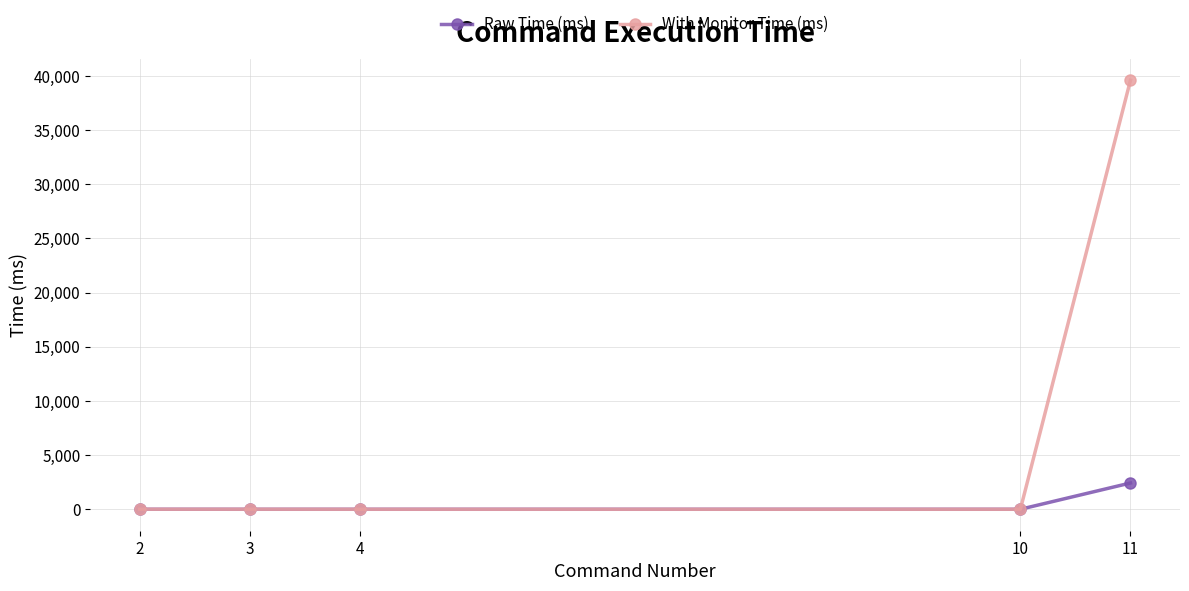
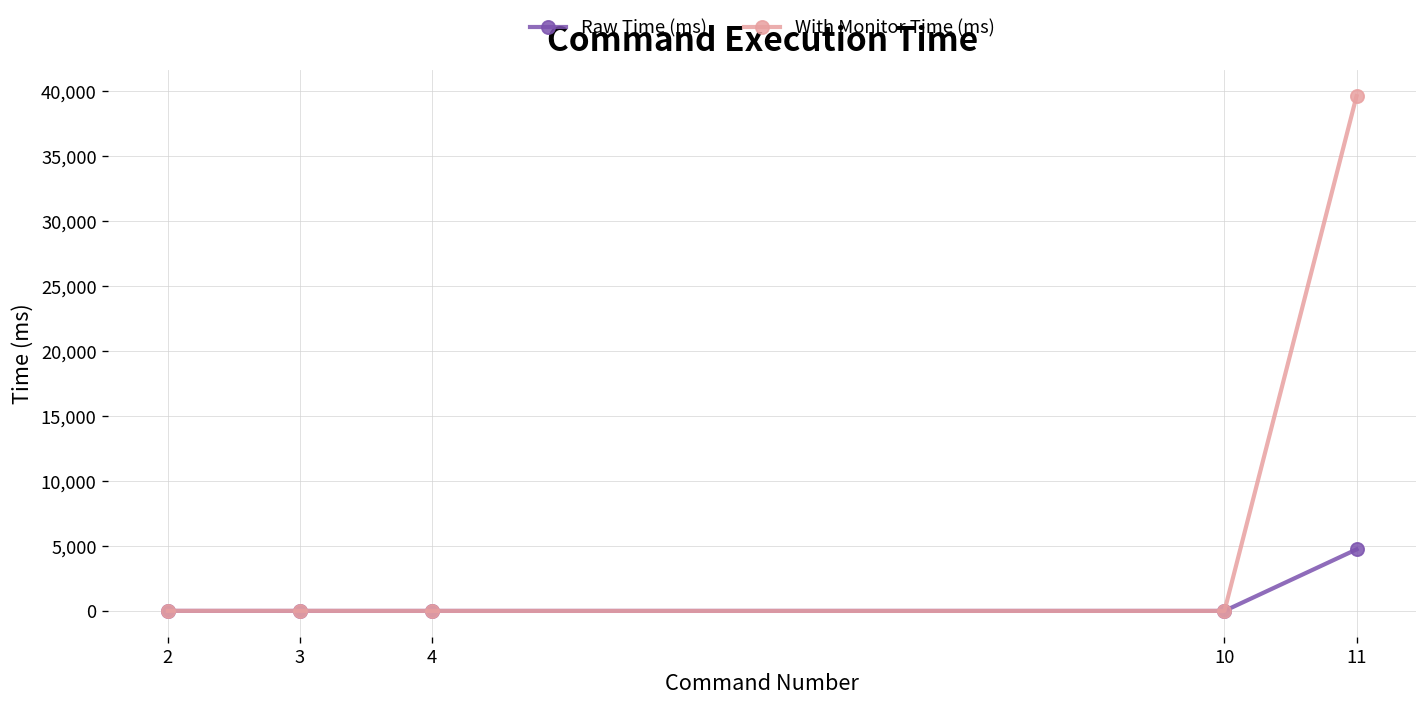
  {
    "Raw Time (ms)": {
-     "11": "2,400"
+     "11": "4,700"
    },
    "With Monitor Time (ms)": {
      "11": "39,600"
    }
  }
